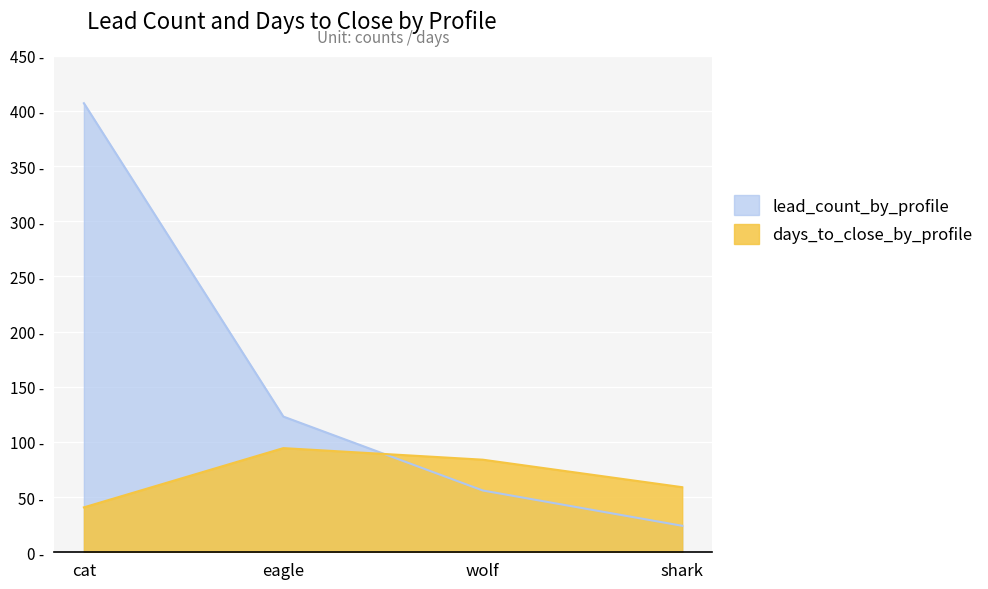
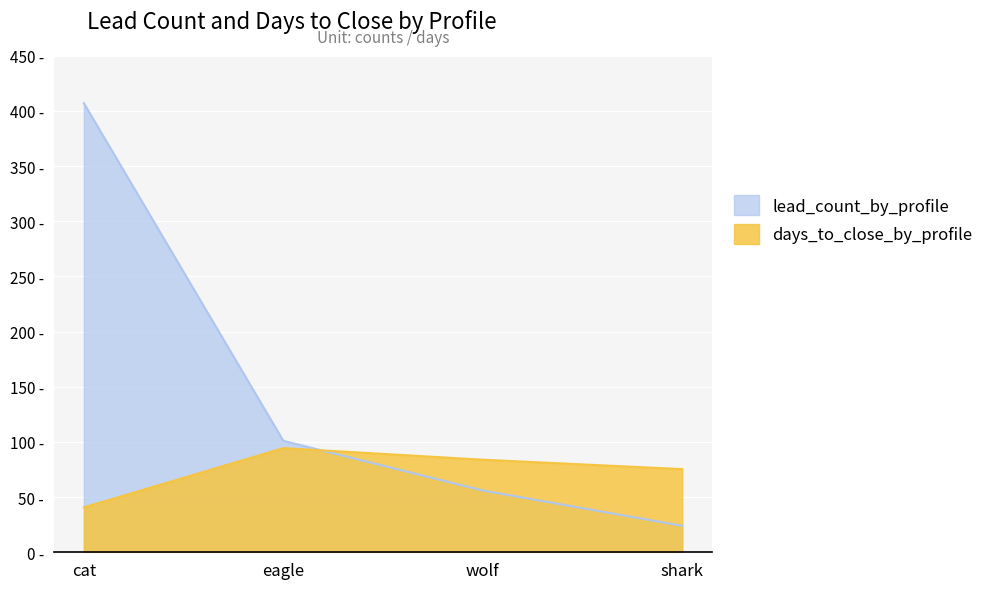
  {
    "lead_count_by_profile": {
      "cat": "407 -",
-     "eagle": "123 -",
+     "eagle": "101 -",
      "wolf": "56 -",
      "shark": "24 -"
    },
    "days_to_close_by_profile": {
      "cat": "41 -",
      "eagle": "94 -",
      "wolf": "84 -",
-     "shark": "59 -"
+     "shark": "75 -"
    }
  }
